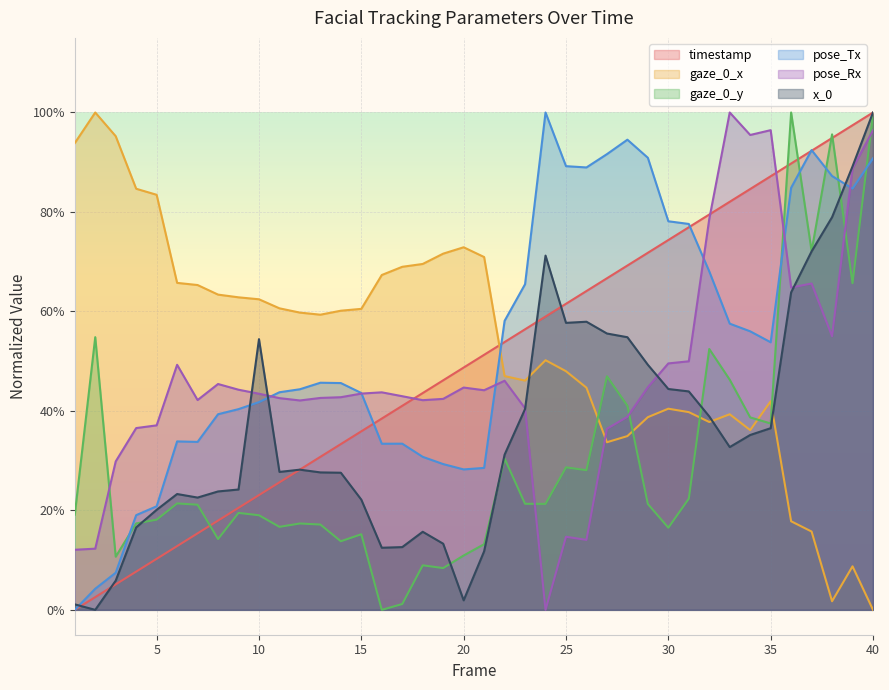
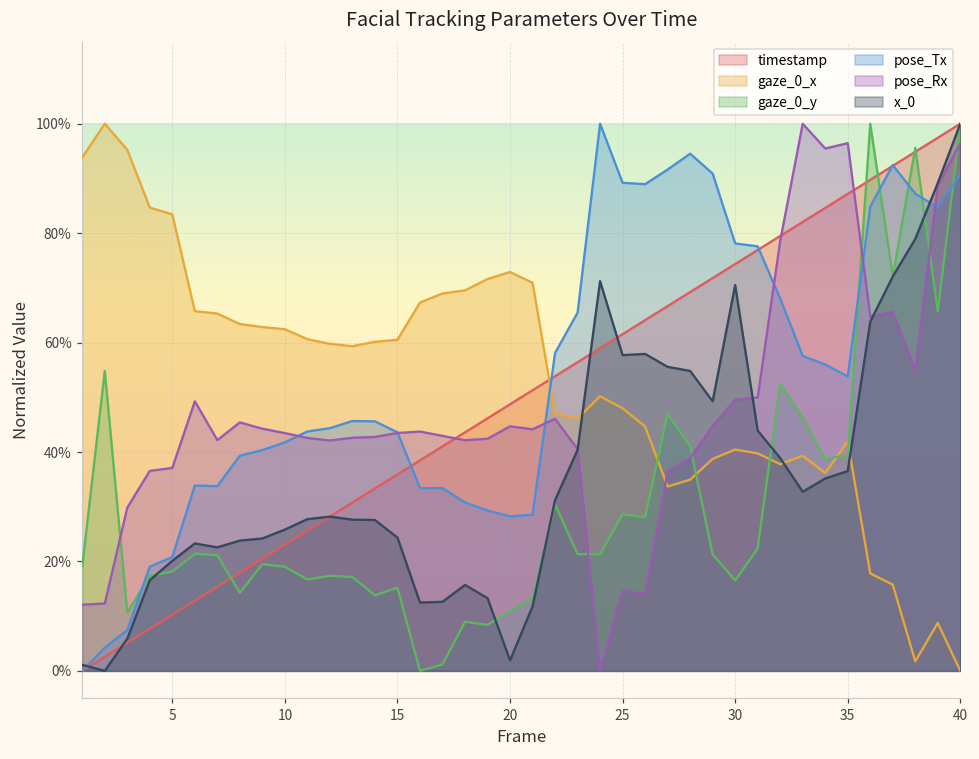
  {
    "gaze_0_y": {
      "5": "18%",
      "10": "19%",
      "15": "15%",
      "20": "11%",
      "25": "29%",
      "30": "17%",
-     "35": "37%"
+     "35": "39%"
    },
    "x_0": {
      "5": "20%",
-     "10": "54%",
-     "15": "22%",
+     "10": "26%",
+     "15": "24%",
      "20": "2%",
      "25": "58%",
-     "30": "44%",
+     "30": "71%",
      "35": "37%"
    }
  }
